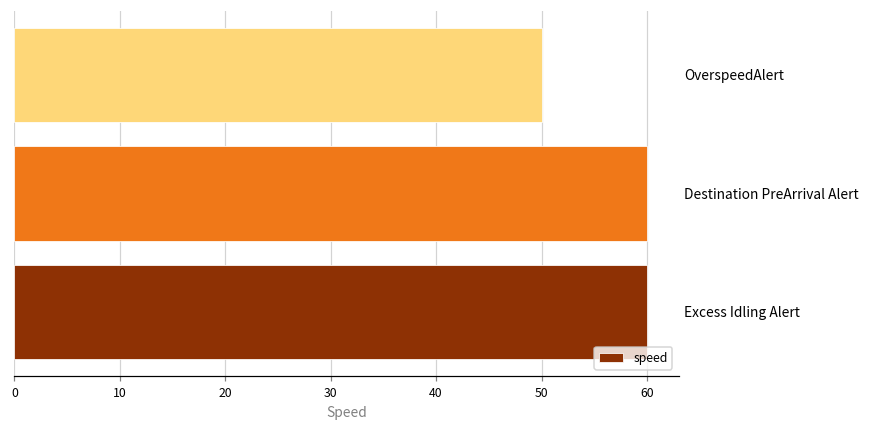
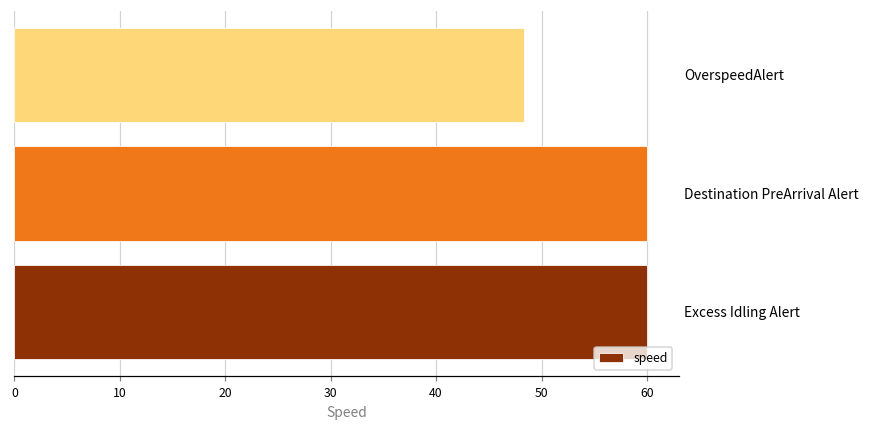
  {
-   "OverspeedAlert": 50,
+   "OverspeedAlert": 48,
    "Destination PreArrival Alert": 60,
    "Excess Idling Alert": 60
  }
